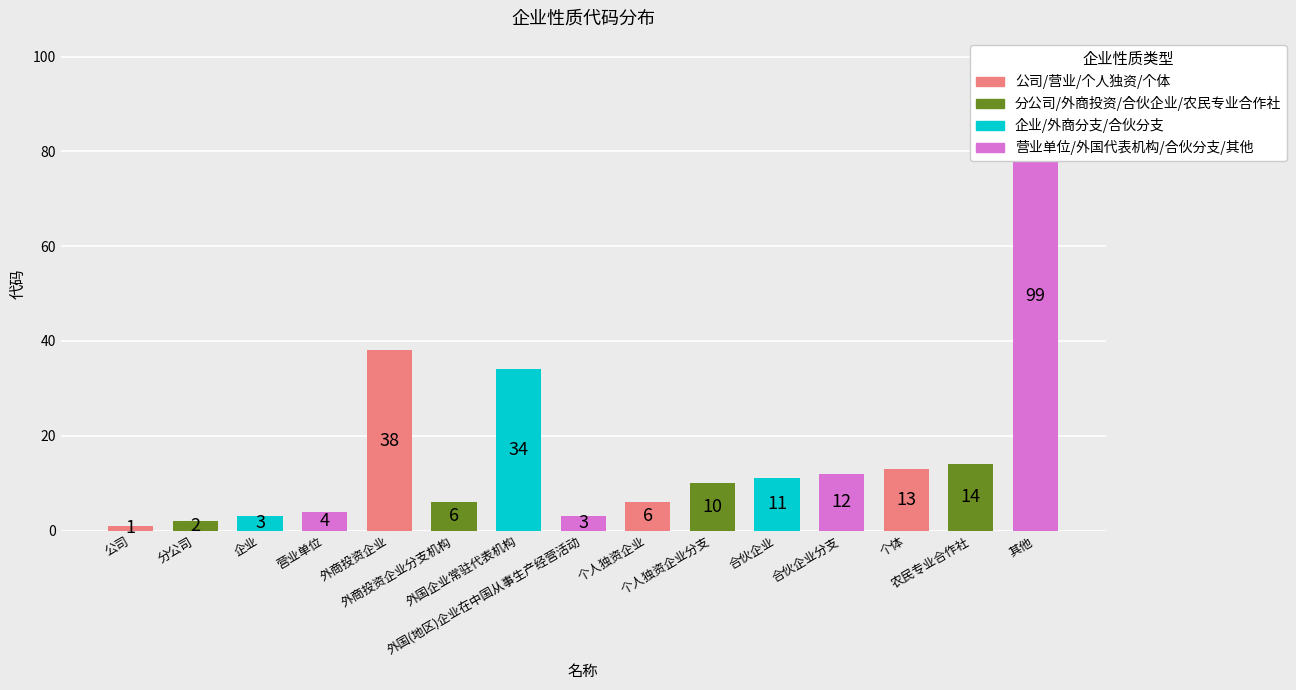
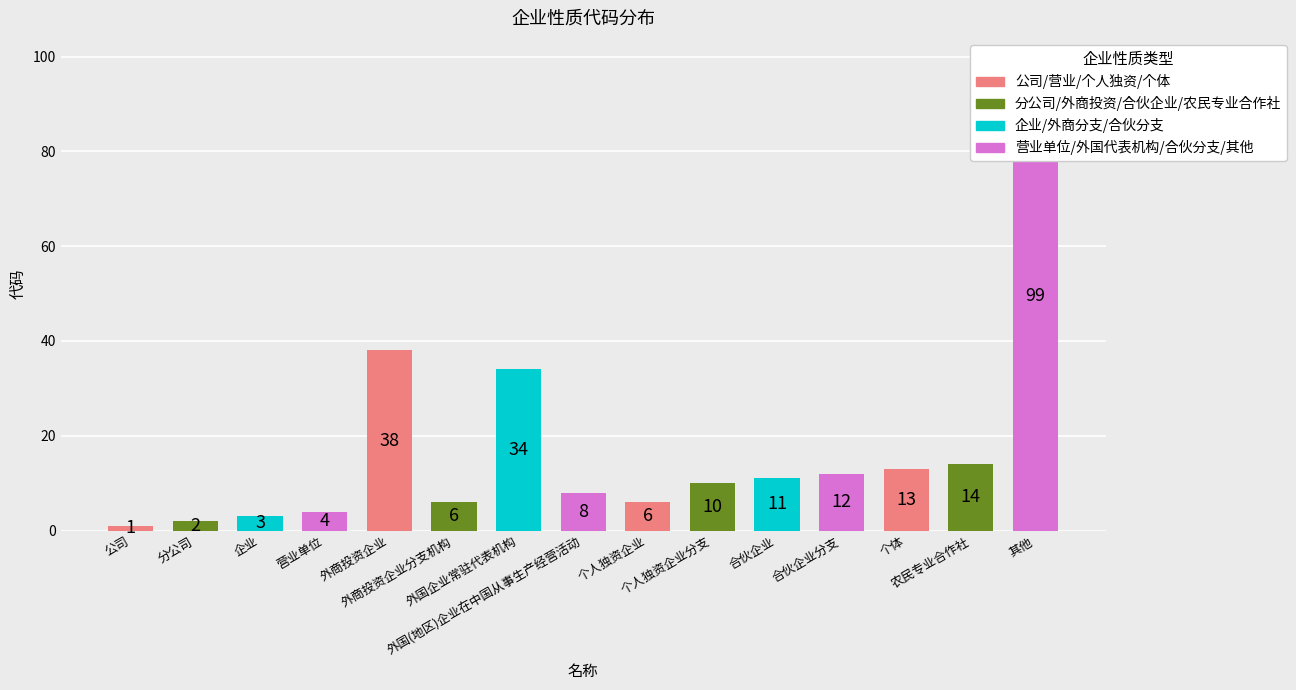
  {
    "公司": 1,
    "分公司": 2,
    "企业": 3,
    "营业单位": 4,
    "外商投资企业": 38,
    "外商投资企业分支机构": 6,
    "外国企业常驻代表机构": 34,
-   "外国(地区)企业在中国从事生产经营活动": 3,
+   "外国(地区)企业在中国从事生产经营活动": 8,
    "个人独资企业": 6,
    "个人独资企业分支": 10,
    "合伙企业": 11,
    "合伙企业分支": 12,
    "个体": 13,
    "农民专业合作社": 14
  }
